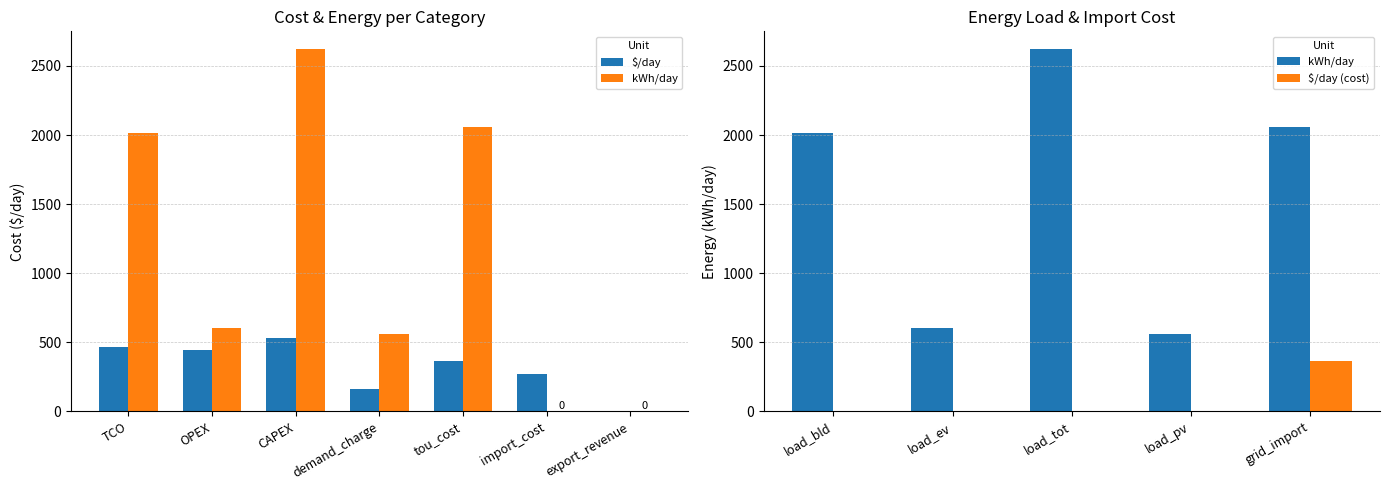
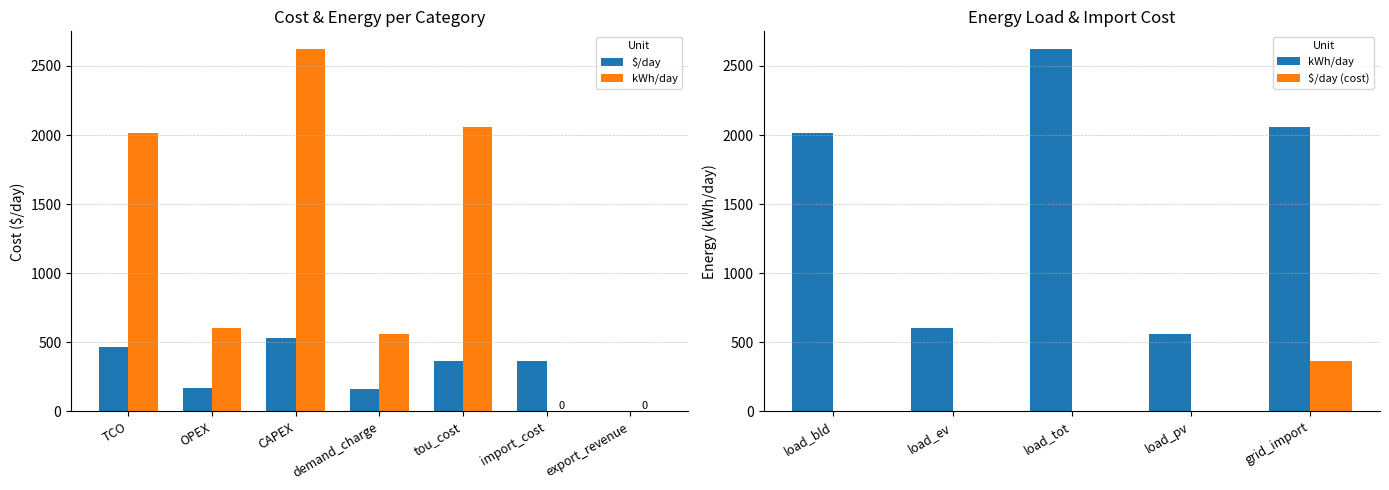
  {
    "Cost & Energy per Category": {
      "$/day": {
        "TCO": 460,
-       "OPEX": 450,
+       "OPEX": 170,
        "CAPEX": 530,
        "demand_charge": 160,
        "tou_cost": 370,
-       "import_cost": 270
+       "import_cost": 370
      }
    },
    "Energy Load & Import Cost": {
      "kWh/day": {
        "load_bld": 2010,
        "load_ev": 610,
        "load_tot": 2620,
        "load_pv": 560,
        "grid_import": 2060
      },
      "$/day (cost)": {
        "load_bld": 0,
        "load_ev": 0,
        "load_tot": 0,
        "load_pv": 0,
        "grid_import": 370
      }
    }
  }
